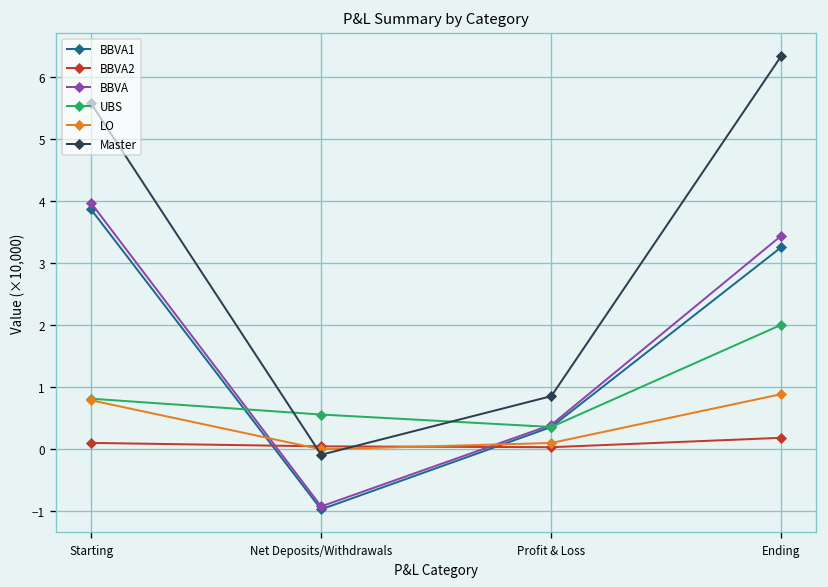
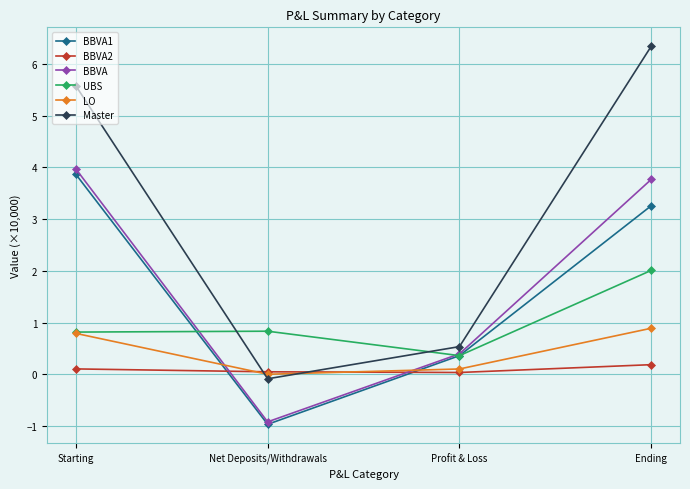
  {
    "BBVA1": {
      "Starting": 3.9,
      "Ending": 3.3
    },
    "BBVA2": {
      "Starting": 0.1,
      "Profit & Loss": 0.0,
      "Ending": 0.2
    },
    "BBVA": {
      "Starting": 4.0,
-     "Ending": 3.4
+     "Ending": 3.8
    },
    "UBS": {
-     "Net Deposits/Withdrawals": 0.6,
+     "Net Deposits/Withdrawals": 0.8,
      "Ending": 2.0
    },
    "LO": {
      "Profit & Loss": 0.1,
      "Ending": 0.9
    },
    "Master": {
      "Net Deposits/Withdrawals": -0.1,
-     "Profit & Loss": 0.9,
+     "Profit & Loss": 0.5,
      "Ending": 6.3
    }
  }
